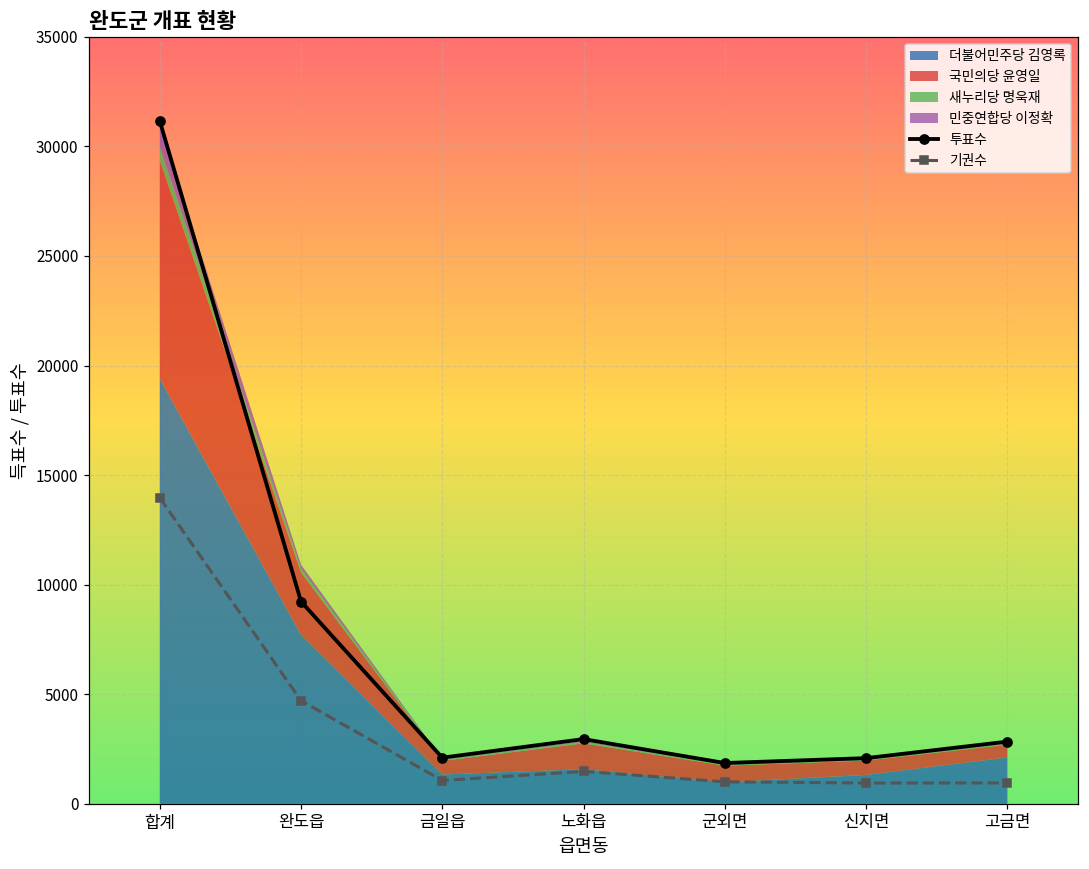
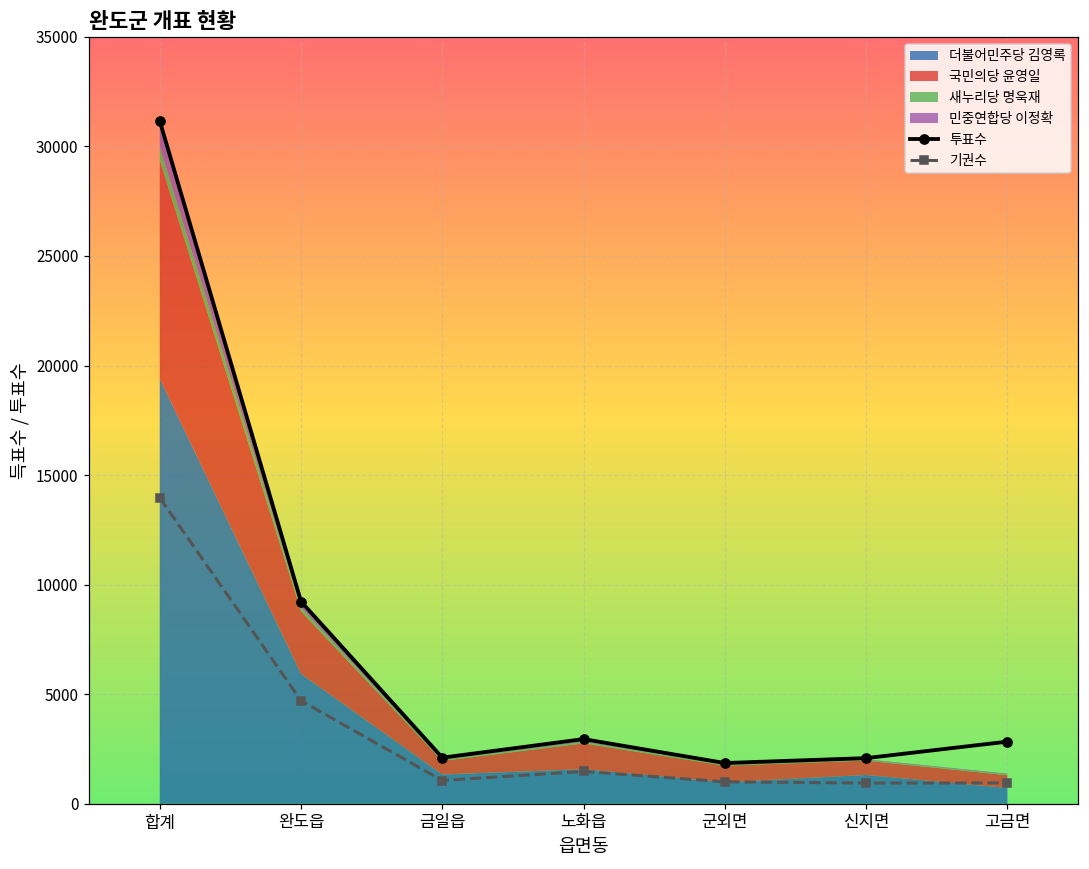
  {
    "투표수": {
      "합계": 31200
    },
    "더불어민주당 김영록": {
      "합계": 19400,
-     "완도읍": 7700,
+     "완도읍": 5900,
      "금일읍": 1300,
      "신지면": 1300,
-     "고금면": 2100
+     "고금면": 700
    },
    "기권수": {
      "합계": 14000,
      "완도읍": 4700,
      "금일읍": 1100,
      "신지면": 900,
      "고금면": 1000
    },
    "국민의당 윤영일": {
      "합계": 10000,
      "완도읍": 2900
    },
    "새누리당 명욱재": {
      "합계": 600,
      "완도읍": 200
    },
    "민중연합당 이정확": {
      "합계": 1000
    }
  }
